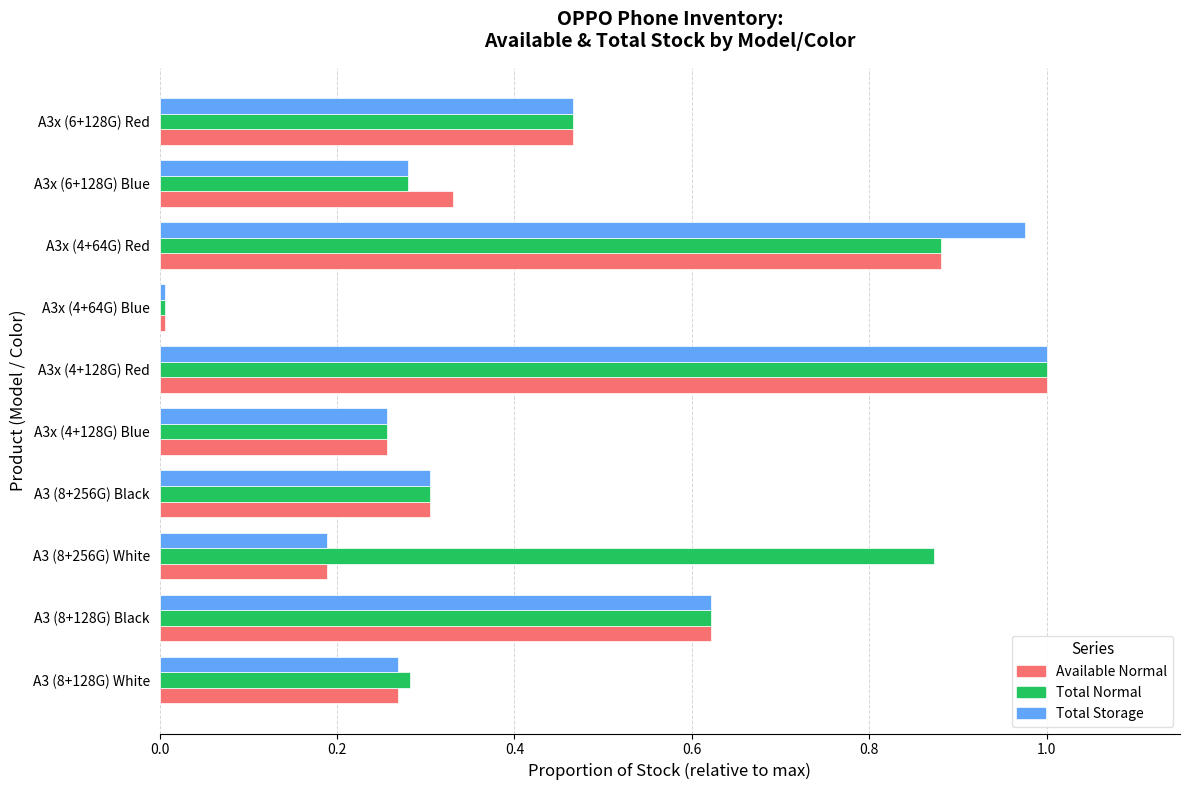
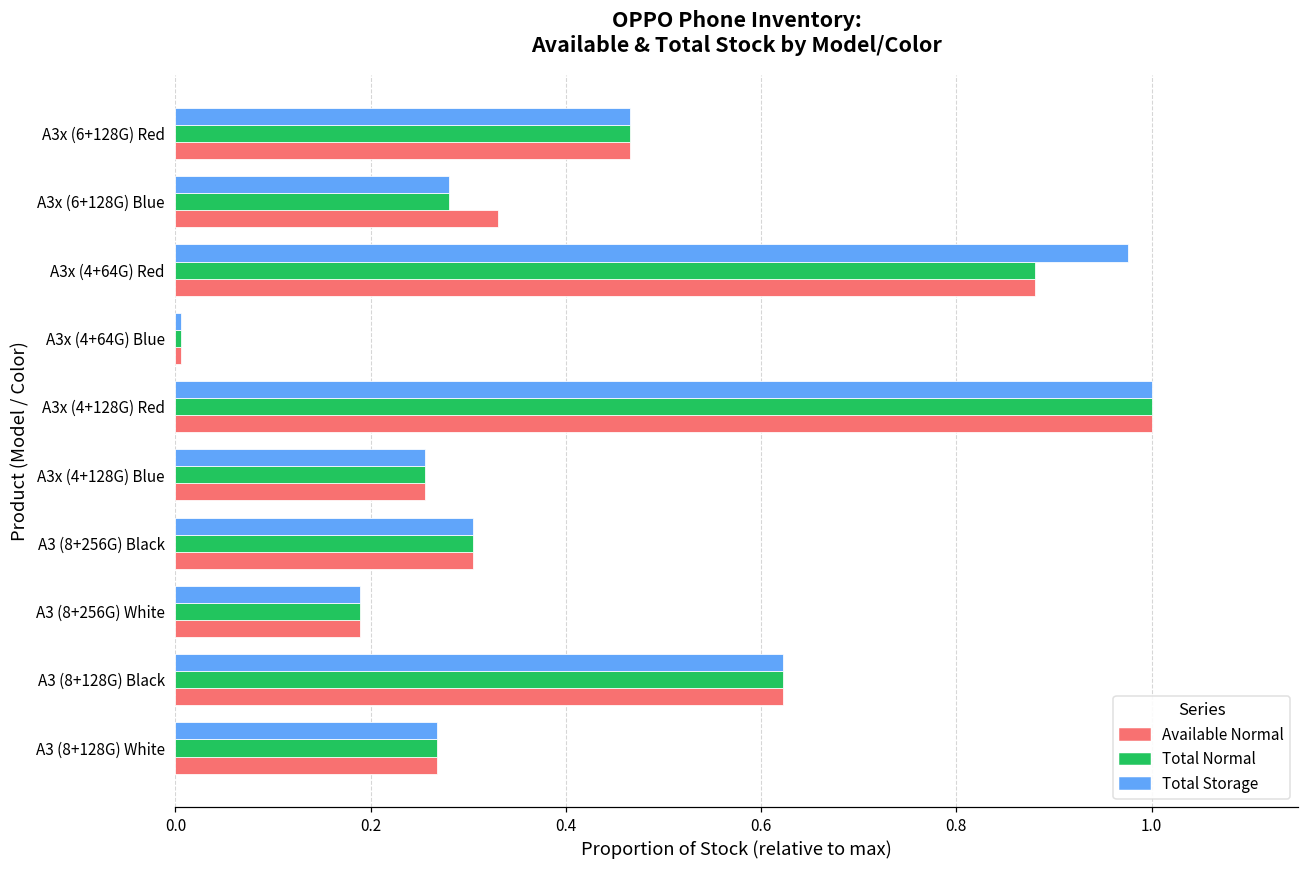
  {
    "Available Normal": {
      "A3x (6+128G) Red": 0.47,
      "A3x (6+128G) Blue": 0.33,
      "A3x (4+64G) Red": 0.88,
      "A3x (4+64G) Blue": 0.01,
      "A3x (4+128G) Red": 1.00,
      "A3x (4+128G) Blue": 0.26,
      "A3 (8+256G) Black": 0.30,
      "A3 (8+256G) White": 0.19,
      "A3 (8+128G) Black": 0.62,
      "A3 (8+128G) White": 0.27
    },
    "Total Normal": {
      "A3x (6+128G) Red": 0.47,
      "A3x (6+128G) Blue": 0.28,
      "A3x (4+64G) Red": 0.88,
      "A3x (4+64G) Blue": 0.01,
      "A3x (4+128G) Red": 1.00,
      "A3x (4+128G) Blue": 0.26,
      "A3 (8+256G) Black": 0.30,
-     "A3 (8+256G) White": 0.87,
+     "A3 (8+256G) White": 0.19,
      "A3 (8+128G) Black": 0.62,
-     "A3 (8+128G) White": 0.28
+     "A3 (8+128G) White": 0.27
    },
    "Total Storage": {
      "A3x (6+128G) Red": 0.47,
      "A3x (6+128G) Blue": 0.28,
      "A3x (4+64G) Red": 0.98,
      "A3x (4+64G) Blue": 0.01,
      "A3x (4+128G) Red": 1.00,
      "A3x (4+128G) Blue": 0.26,
      "A3 (8+256G) Black": 0.30,
      "A3 (8+256G) White": 0.19,
      "A3 (8+128G) Black": 0.62,
      "A3 (8+128G) White": 0.27
    }
  }
